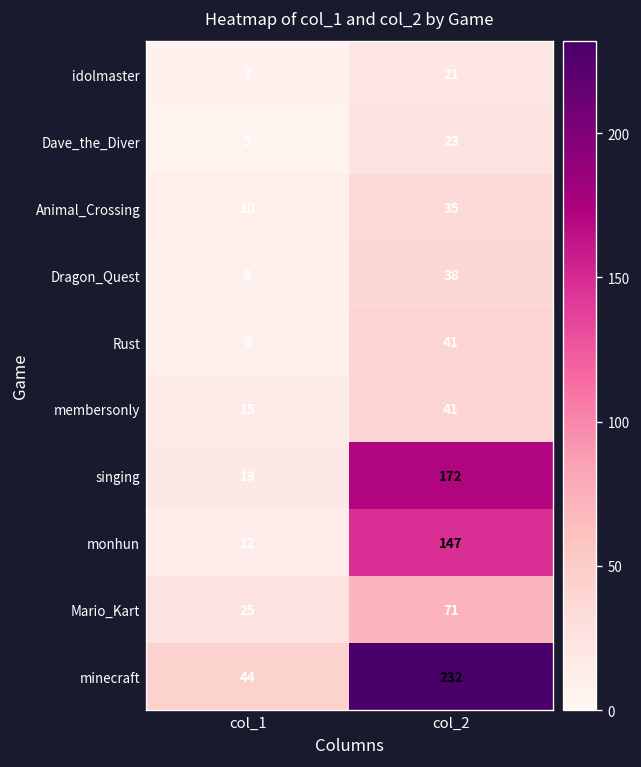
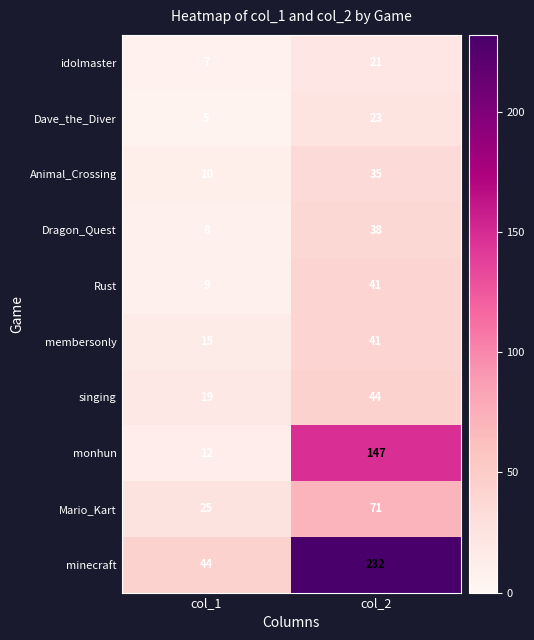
  {
    "singing": {
-     "col_2": 172
+     "col_2": 44
    },
    "monhun": {
      "col_2": 147
    },
    "Mario_Kart": {
      "col_2": 71
    },
    "minecraft": {
      "col_1": 44,
      "col_2": 232
    }
  }
